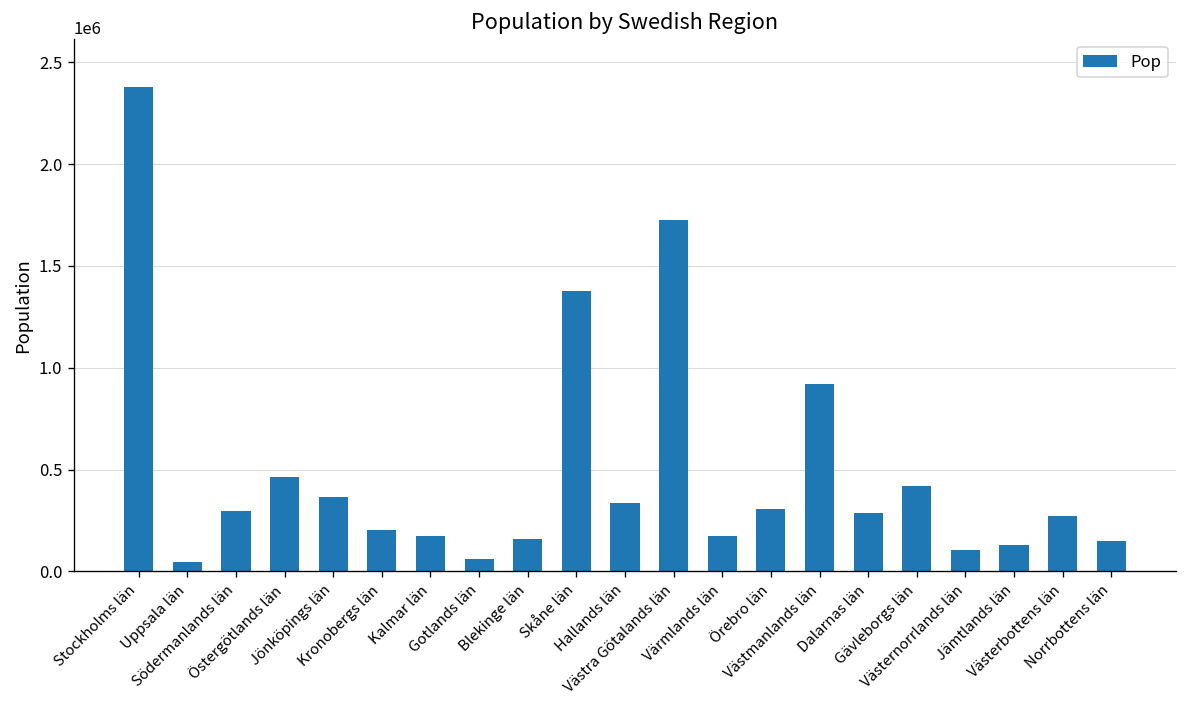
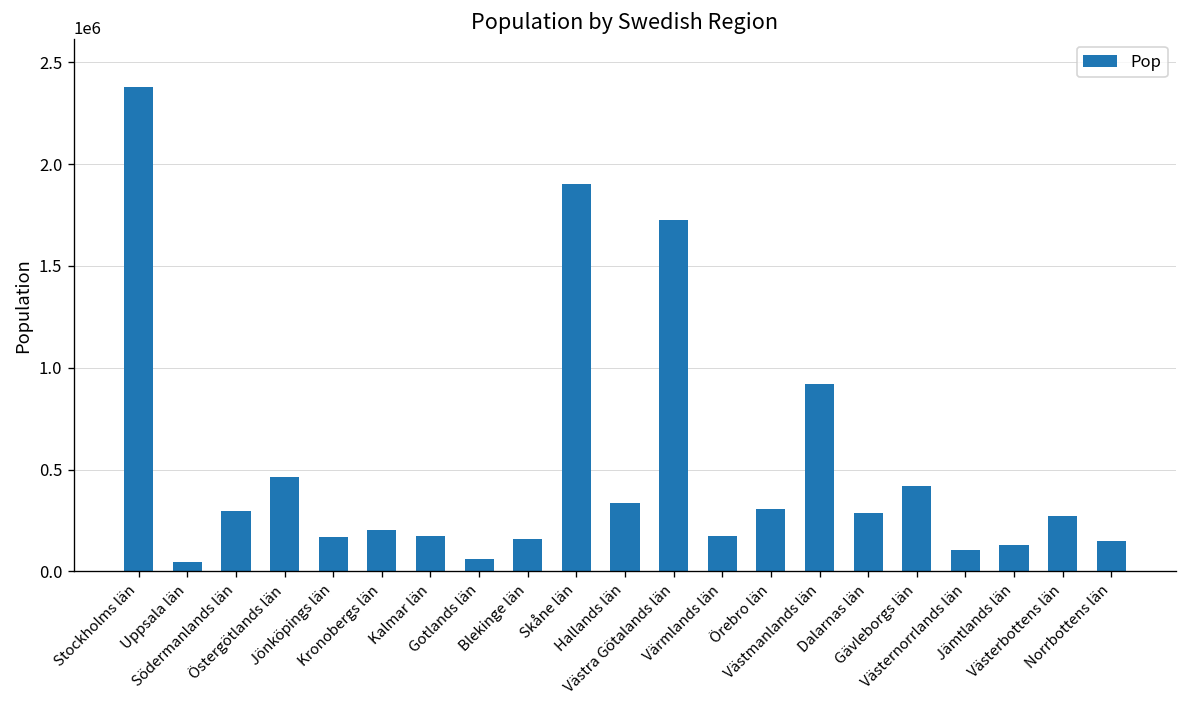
  {
    "Stockholms län": 2380000,
    "Uppsala län": 50000,
    "Södermanlands län": 300000,
    "Östergötlands län": 470000,
-   "Jönköpings län": 360000,
+   "Jönköpings län": 170000,
    "Kronobergs län": 200000,
    "Kalmar län": 180000,
    "Gotlands län": 60000,
    "Blekinge län": 160000,
-   "Skåne län": 1380000,
+   "Skåne län": 1900000,
    "Hallands län": 330000,
    "Västra Götalands län": 1730000,
    "Värmlands län": 180000,
    "Örebro län": 300000,
    "Västmanlands län": 920000,
    "Dalarnas län": 290000,
    "Gävleborgs län": 420000,
    "Västernorrlands län": 110000,
    "Jämtlands län": 130000,
    "Västerbottens län": 270000,
    "Norrbottens län": 150000
  }
